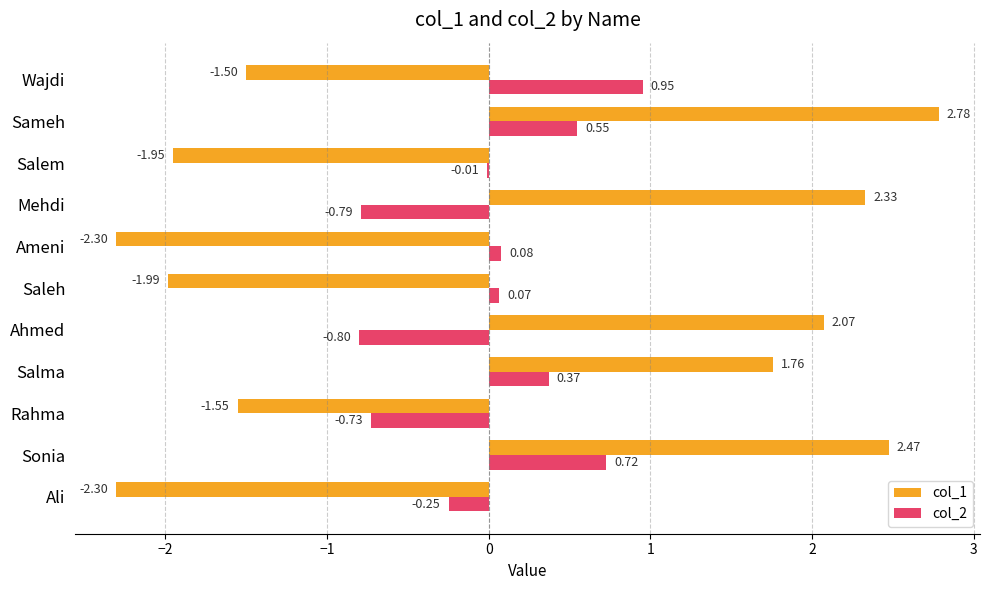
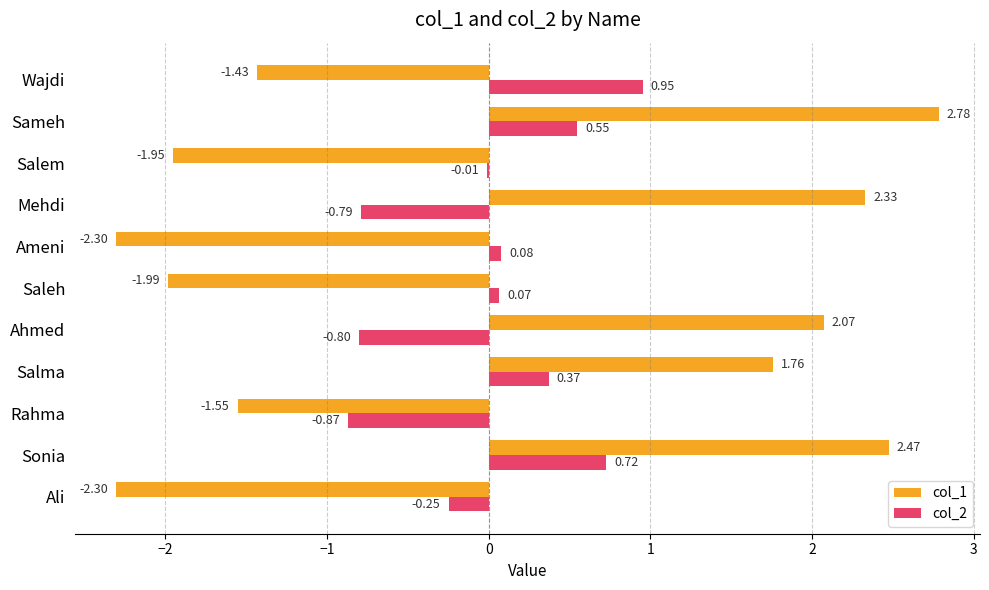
  {
    "col_1": {
-     "Wajdi": -1.50,
+     "Wajdi": -1.43,
      "Sameh": 2.78,
      "Salem": -1.95,
      "Mehdi": 2.33,
      "Ameni": -2.30,
      "Saleh": -1.99,
      "Ahmed": 2.07,
      "Salma": 1.76,
      "Rahma": -1.55,
      "Sonia": 2.47,
      "Ali": -2.30
    },
    "col_2": {
      "Wajdi": 0.95,
      "Sameh": 0.55,
      "Salem": -0.01,
      "Mehdi": -0.79,
      "Ameni": 0.08,
      "Saleh": 0.07,
      "Ahmed": -0.80,
      "Salma": 0.37,
-     "Rahma": -0.73,
+     "Rahma": -0.87,
      "Sonia": 0.72,
      "Ali": -0.25
    }
  }
